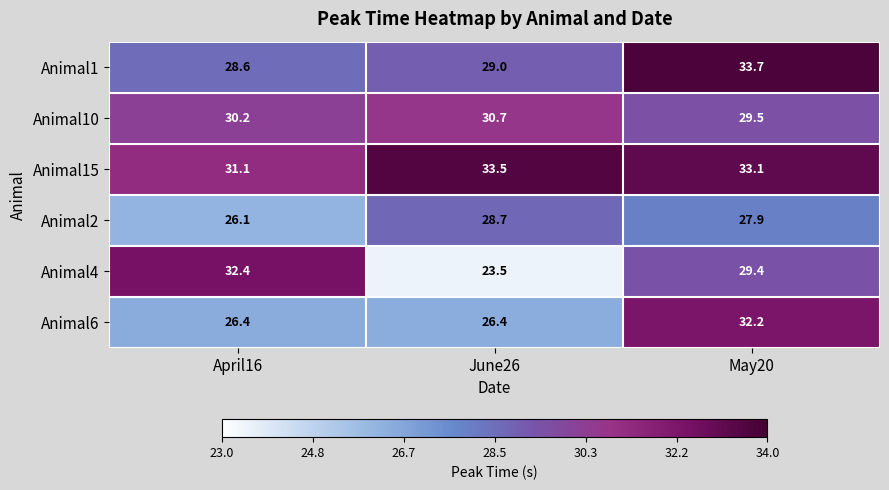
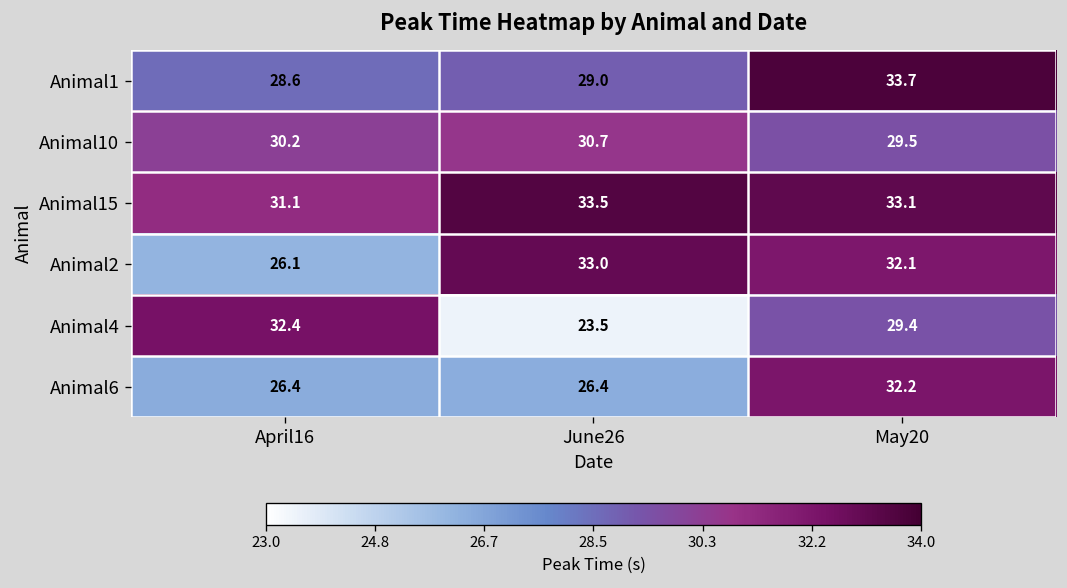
  {
    "Animal1": {
      "April16": 28.6,
      "June26": 29.0,
      "May20": 33.7
    },
    "Animal10": {
      "April16": 30.2,
      "June26": 30.7,
      "May20": 29.5
    },
    "Animal15": {
      "April16": 31.1,
      "June26": 33.5,
      "May20": 33.1
    },
    "Animal2": {
      "April16": 26.1,
-     "June26": 28.7,
-     "May20": 27.9
+     "June26": 33.0,
+     "May20": 32.1
    },
    "Animal4": {
      "April16": 32.4,
      "June26": 23.5,
      "May20": 29.4
    },
    "Animal6": {
      "April16": 26.4,
      "June26": 26.4,
      "May20": 32.2
    }
  }
